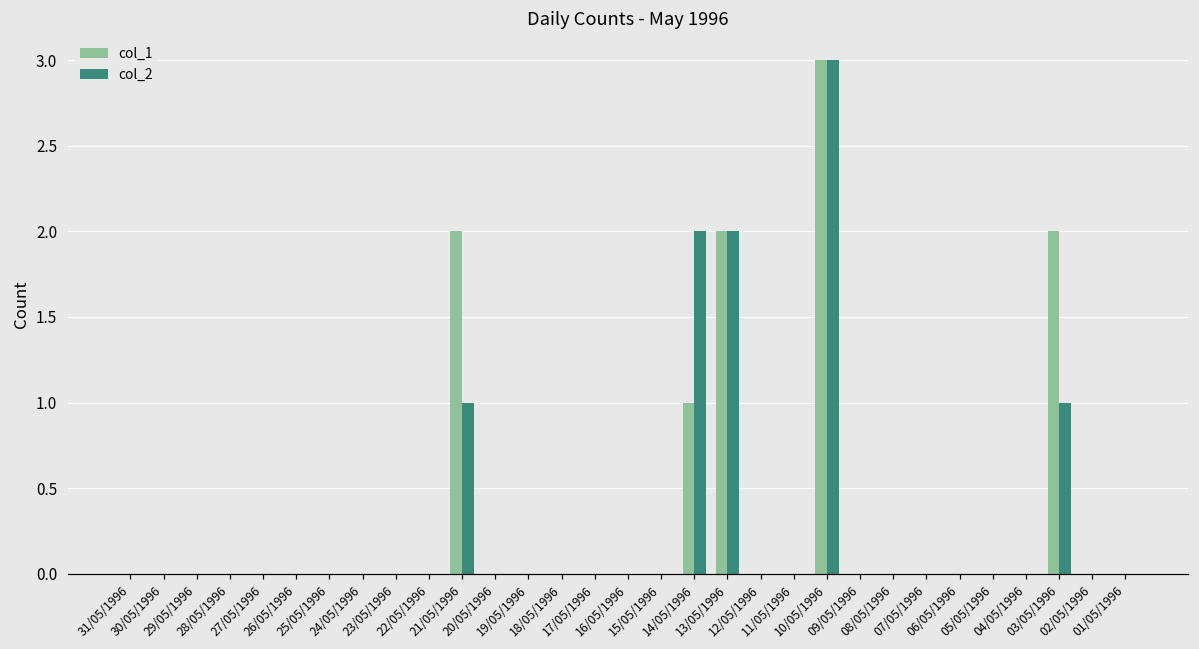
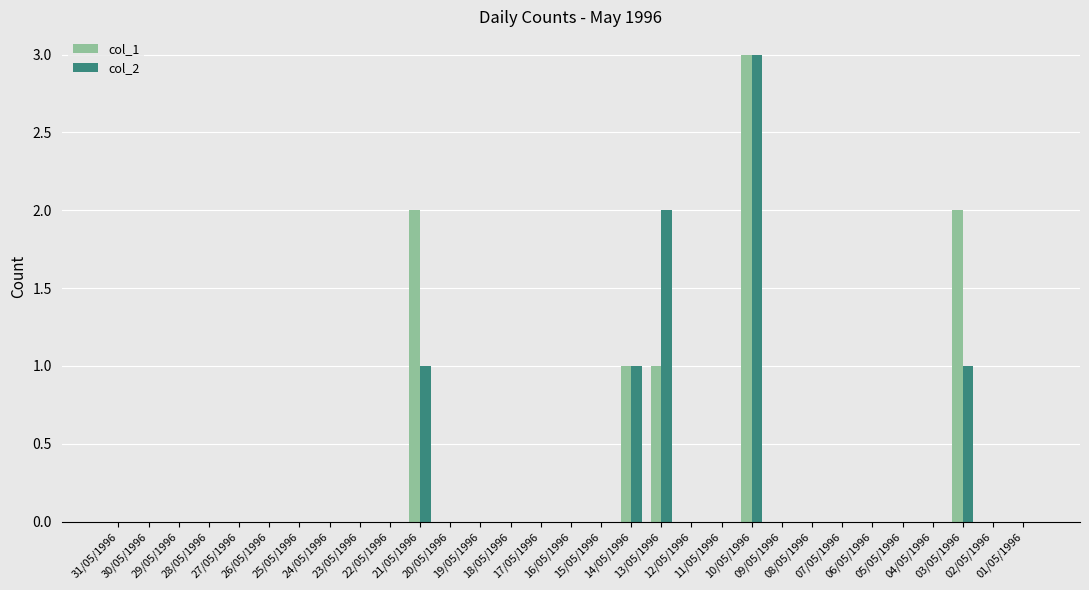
  {
    "col_1": {
      "31/05/1996": 0,
      "30/05/1996": 0,
      "29/05/1996": 0,
      "28/05/1996": 0,
      "27/05/1996": 0,
      "26/05/1996": 0,
      "25/05/1996": 0,
      "24/05/1996": 0,
      "23/05/1996": 0,
      "22/05/1996": 0,
      "21/05/1996": 2,
      "20/05/1996": 0,
      "19/05/1996": 0,
      "18/05/1996": 0,
      "17/05/1996": 0,
      "16/05/1996": 0,
      "15/05/1996": 0,
      "14/05/1996": 1,
-     "13/05/1996": 2,
+     "13/05/1996": 1,
      "12/05/1996": 0,
      "11/05/1996": 0,
      "10/05/1996": 3,
      "09/05/1996": 0,
      "08/05/1996": 0,
      "07/05/1996": 0,
      "06/05/1996": 0,
      "05/05/1996": 0,
      "04/05/1996": 0,
      "03/05/1996": 2,
      "02/05/1996": 0,
      "01/05/1996": 0
    },
    "col_2": {
      "31/05/1996": 0,
      "30/05/1996": 0,
      "29/05/1996": 0,
      "28/05/1996": 0,
      "27/05/1996": 0,
      "26/05/1996": 0,
      "25/05/1996": 0,
      "24/05/1996": 0,
      "23/05/1996": 0,
      "22/05/1996": 0,
      "21/05/1996": 1,
      "20/05/1996": 0,
      "19/05/1996": 0,
      "18/05/1996": 0,
      "17/05/1996": 0,
      "16/05/1996": 0,
      "15/05/1996": 0,
-     "14/05/1996": 2,
+     "14/05/1996": 1,
      "13/05/1996": 2,
      "12/05/1996": 0,
      "11/05/1996": 0,
      "10/05/1996": 3,
      "09/05/1996": 0,
      "08/05/1996": 0,
      "07/05/1996": 0,
      "06/05/1996": 0,
      "05/05/1996": 0,
      "04/05/1996": 0,
      "03/05/1996": 1,
      "02/05/1996": 0,
      "01/05/1996": 0
    }
  }
